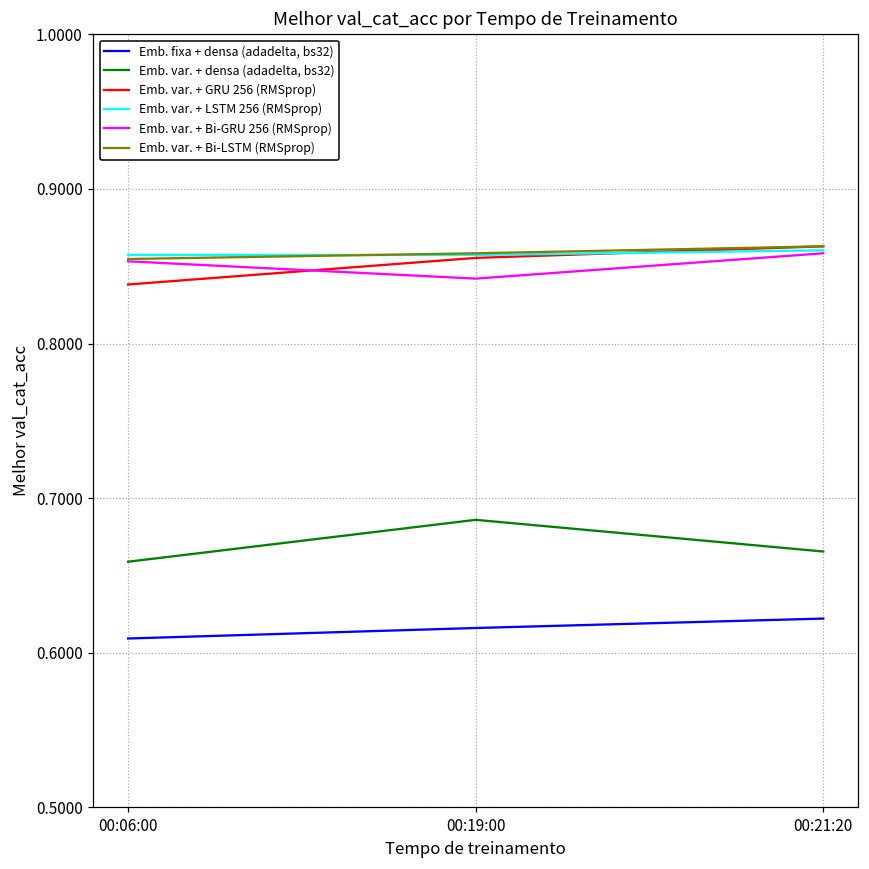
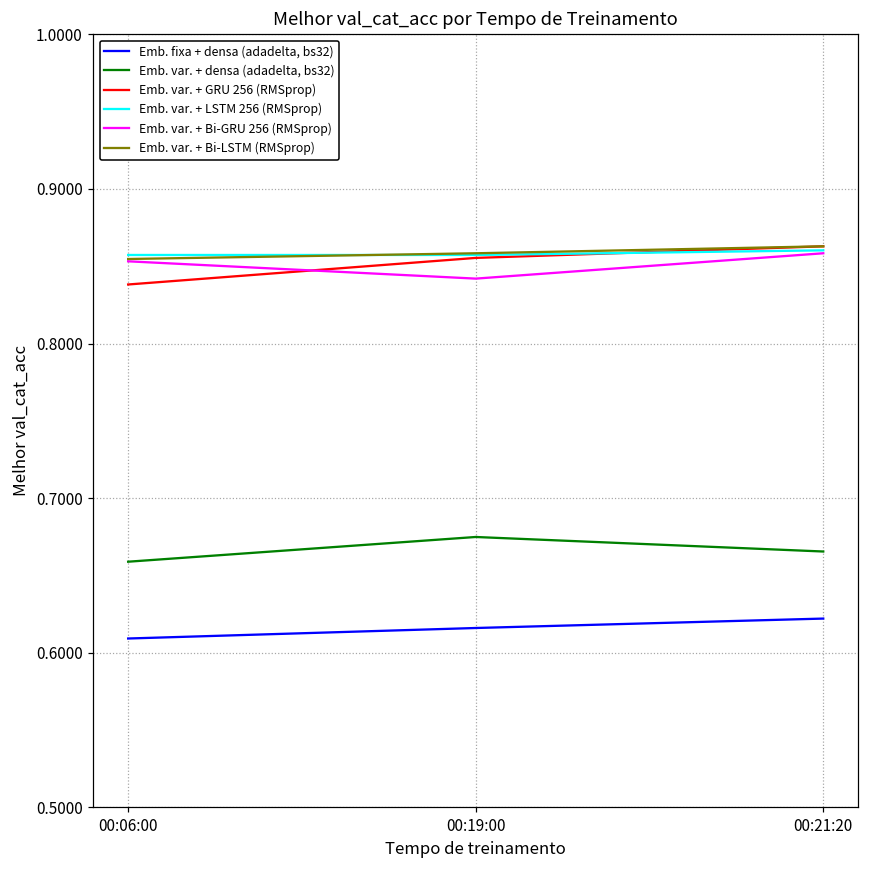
  {
    "Emb. fixa + densa (adadelta, bs32)": {
      "00:06:00": 0.609,
      "00:19:00": 0.616,
      "00:21:20": 0.622
    },
    "Emb. var. + densa (adadelta, bs32)": {
      "00:06:00": 0.659,
-     "00:19:00": 0.686,
+     "00:19:00": 0.675,
      "00:21:20": 0.665
    },
    "Emb. var. + GRU 256 (RMSprop)": {
      "00:06:00": 0.838,
      "00:19:00": 0.855
    },
    "Emb. var. + LSTM 256 (RMSprop)": {
      "00:06:00": 0.857,
      "00:21:20": 0.860
    },
    "Emb. var. + Bi-GRU 256 (RMSprop)": {
      "00:19:00": 0.842,
      "00:21:20": 0.858
    }
  }
